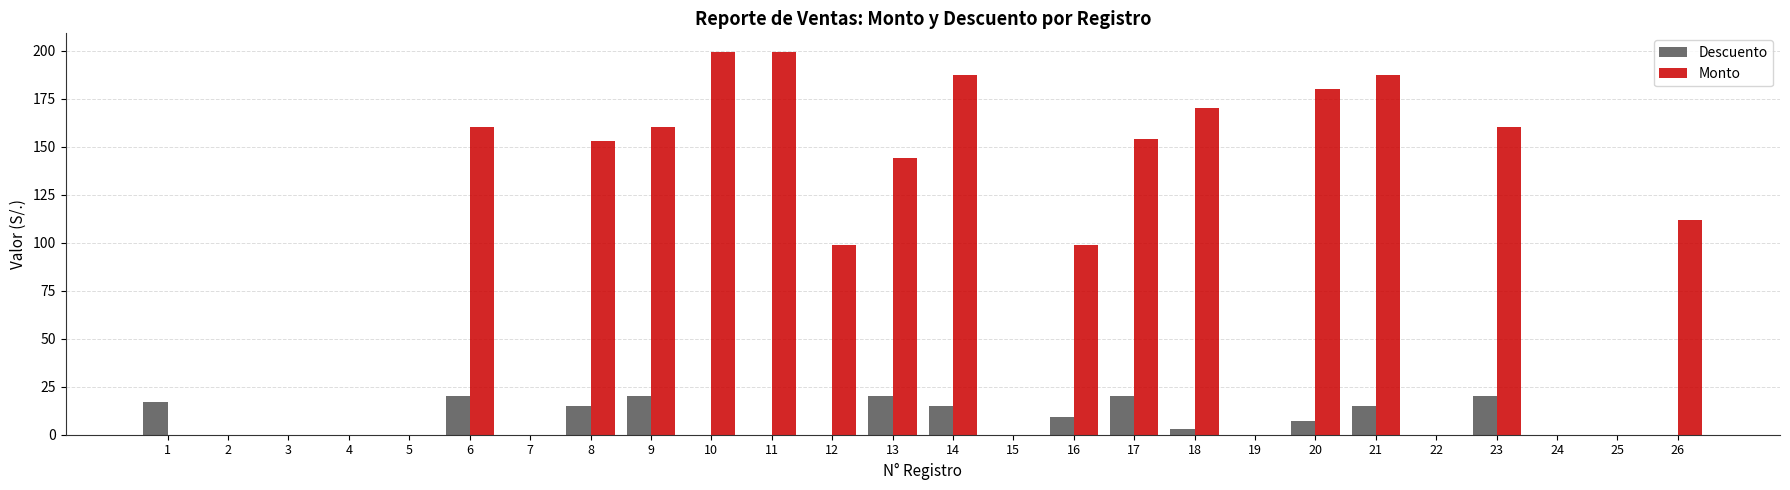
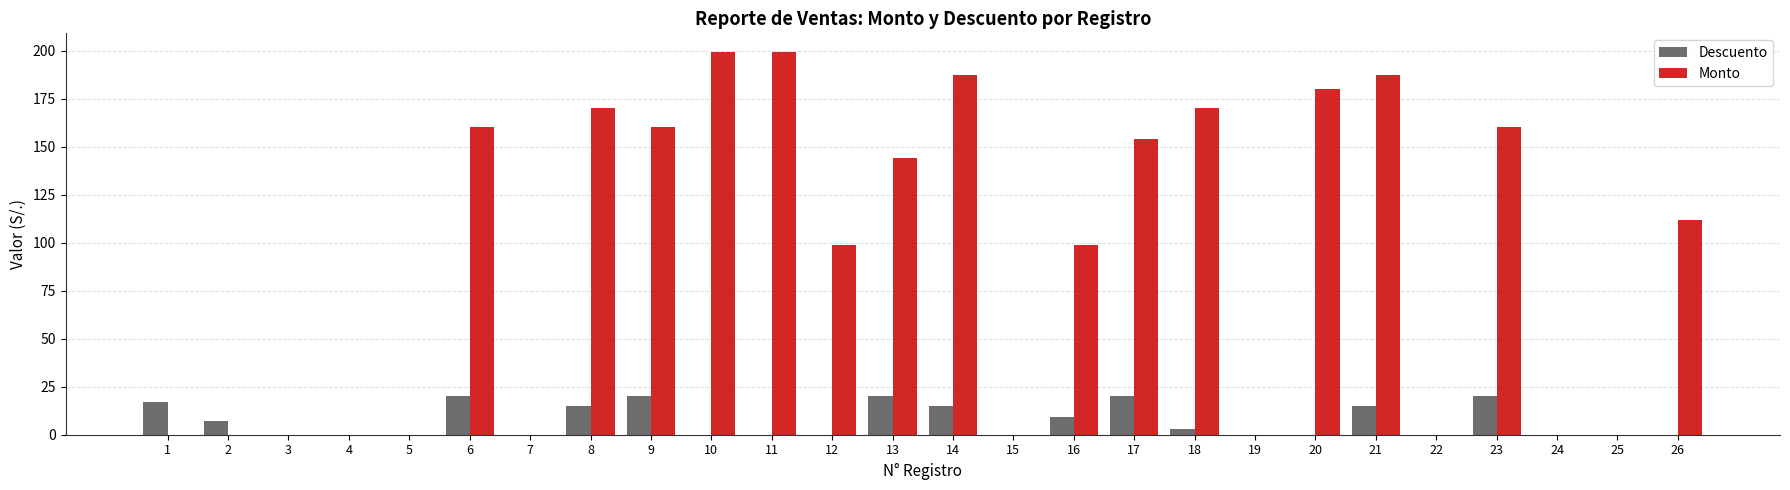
  {
    "Descuento": {
      "1": 17,
-     "2": 0,
+     "2": 7,
      "3": 0,
      "4": 0,
      "5": 0,
      "6": 20,
      "7": 0,
      "8": 15,
      "9": 20,
      "10": 0,
      "11": 0,
      "12": 0,
      "13": 20,
      "14": 15,
      "15": 0,
      "16": 9,
      "17": 20,
      "18": 3,
      "19": 0,
-     "20": 7,
+     "20": 0,
      "21": 15,
      "22": 0,
      "23": 20,
      "24": 0,
      "25": 0,
      "26": 0
    },
    "Monto": {
      "1": 0,
      "2": 0,
      "3": 0,
      "4": 0,
      "5": 0,
      "6": 160,
      "7": 0,
-     "8": 153,
+     "8": 170,
      "9": 160,
      "10": 199,
      "11": 199,
      "12": 99,
      "13": 144,
      "14": 187,
      "15": 0,
      "16": 99,
      "17": 154,
      "18": 170,
      "19": 0,
      "20": 180,
      "21": 187,
      "22": 0,
      "23": 160,
      "24": 0,
      "25": 0,
      "26": 112
    }
  }
